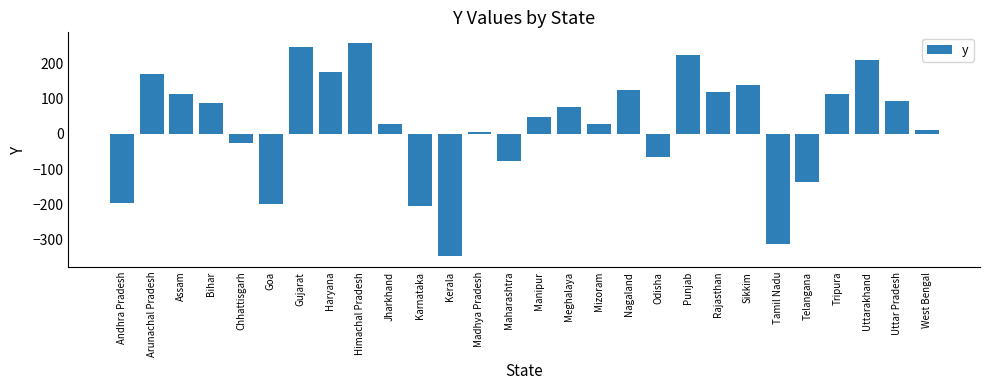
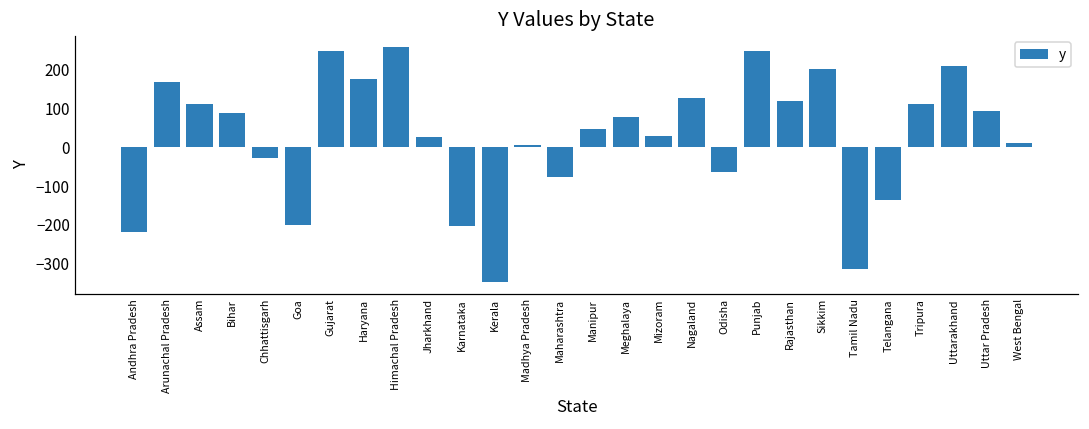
  {
-   "Andhra Pradesh": -200,
+   "Andhra Pradesh": -220,
    "Arunachal Pradesh": 170,
    "Assam": 110,
    "Bihar": 90,
    "Chhattisgarh": -30,
    "Goa": -200,
    "Gujarat": 250,
    "Haryana": 180,
    "Himachal Pradesh": 260,
    "Jharkhand": 30,
    "Karnataka": -200,
    "Kerala": -350,
    "Maharashtra": -80,
    "Manipur": 50,
    "Meghalaya": 80,
    "Mizoram": 30,
    "Nagaland": 130,
    "Odisha": -60,
-   "Punjab": 220,
+   "Punjab": 250,
    "Rajasthan": 120,
-   "Sikkim": 140,
+   "Sikkim": 200,
    "Tamil Nadu": -310,
    "Telangana": -140,
    "Tripura": 110,
    "Uttarakhand": 210,
    "Uttar Pradesh": 90,
    "West Bengal": 10
  }
